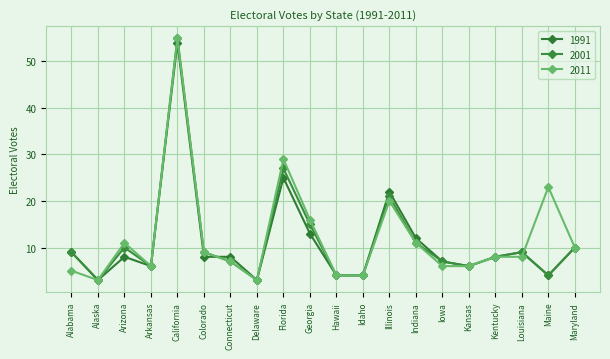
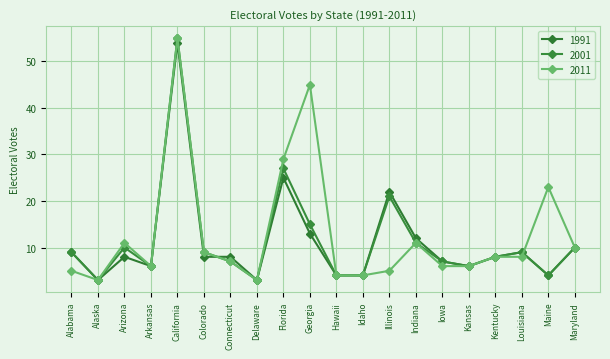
  {
    "2011": {
      "Alabama": 5,
      "Arizona": 11,
      "Florida": 29,
-     "Georgia": 16,
-     "Illinois": 20,
+     "Georgia": 45,
+     "Illinois": 5,
      "Iowa": 6,
      "Louisiana": 8,
      "Maine": 23
    }
  }
